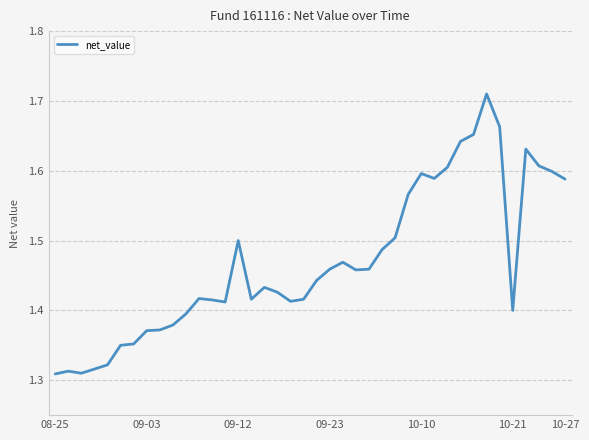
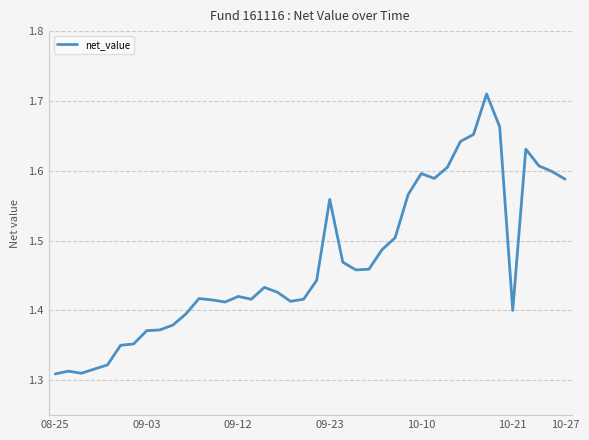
  {
    "08-25": 1.31,
    "09-03": 1.37,
-   "09-12": 1.50,
-   "09-23": 1.46,
+   "09-12": 1.42,
+   "09-23": 1.56,
    "10-10": 1.60,
    "10-21": 1.40,
    "10-27": 1.59
  }
